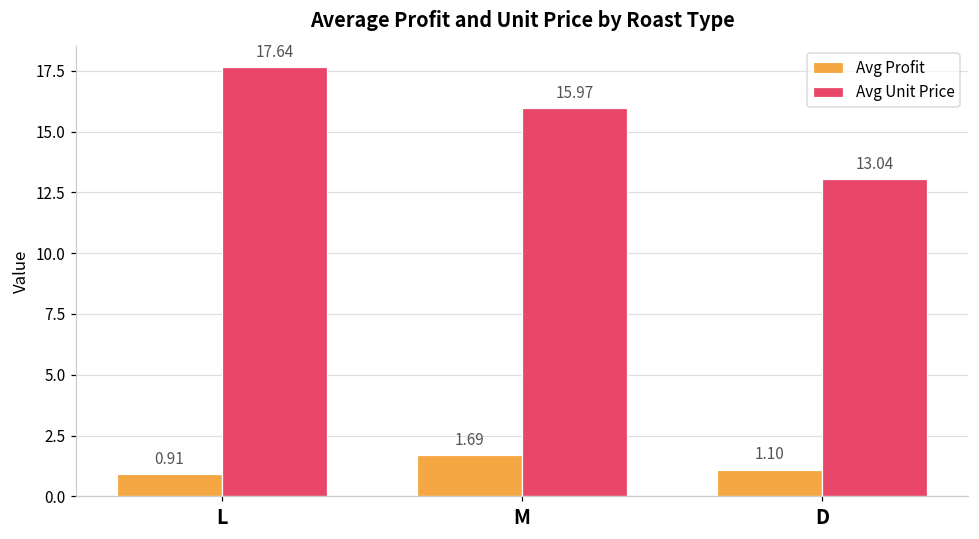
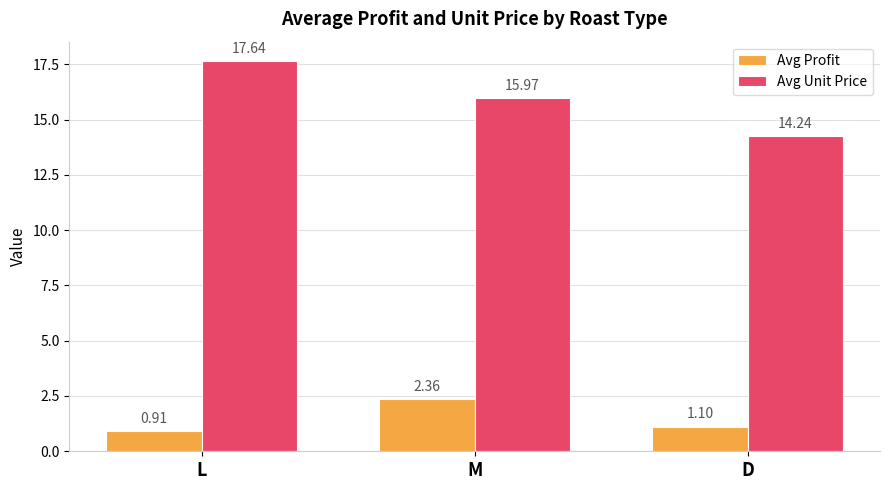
  {
    "Avg Profit": {
      "L": 0.91,
-     "M": 1.69,
+     "M": 2.36,
      "D": 1.10
    },
    "Avg Unit Price": {
      "L": 17.64,
      "M": 15.97,
-     "D": 13.04
+     "D": 14.24
    }
  }
